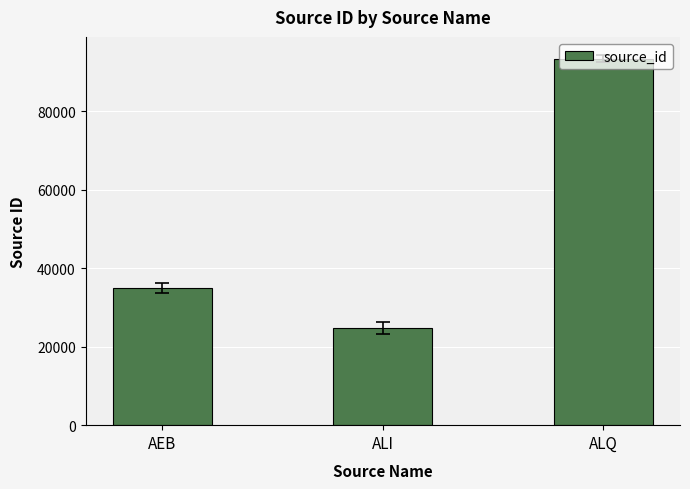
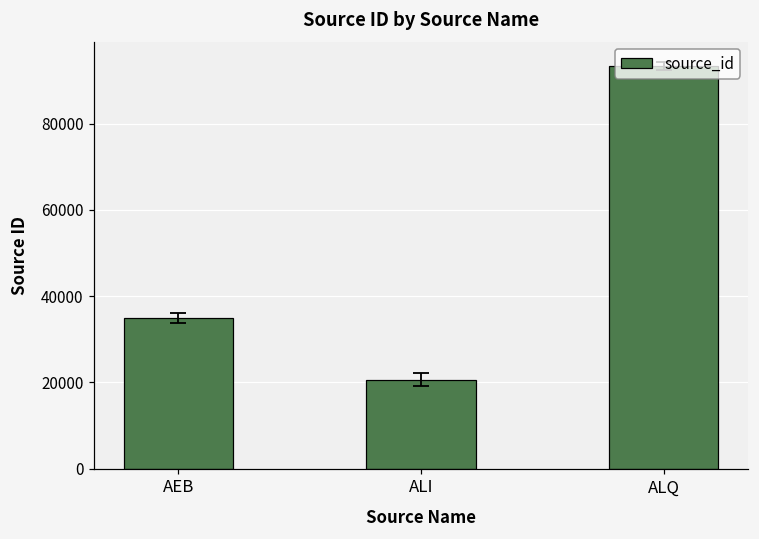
  {
    "source_id": {
      "AEB": 35000,
-     "ALI": 25000
+     "ALI": 21000
    }
  }
